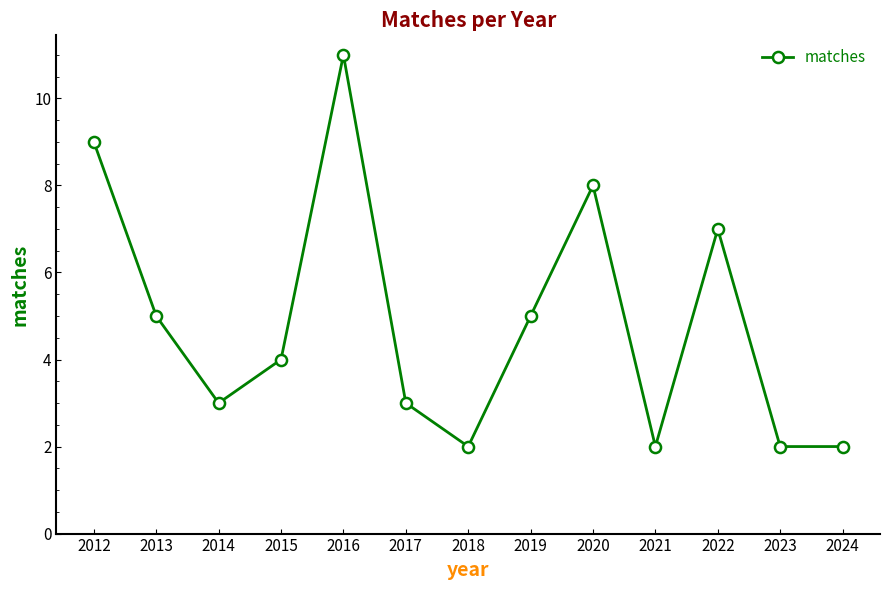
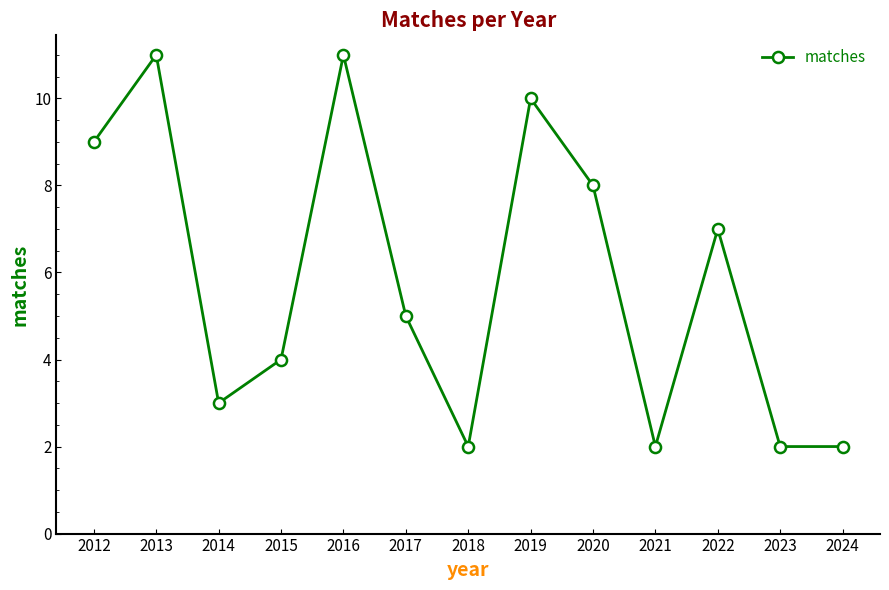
  {
    "2012": 9,
-   "2013": 5,
+   "2013": 11,
    "2014": 3,
    "2015": 4,
    "2016": 11,
-   "2017": 3,
+   "2017": 5,
    "2018": 2,
-   "2019": 5,
+   "2019": 10,
    "2020": 8,
    "2021": 2,
    "2022": 7,
    "2023": 2,
    "2024": 2
  }
